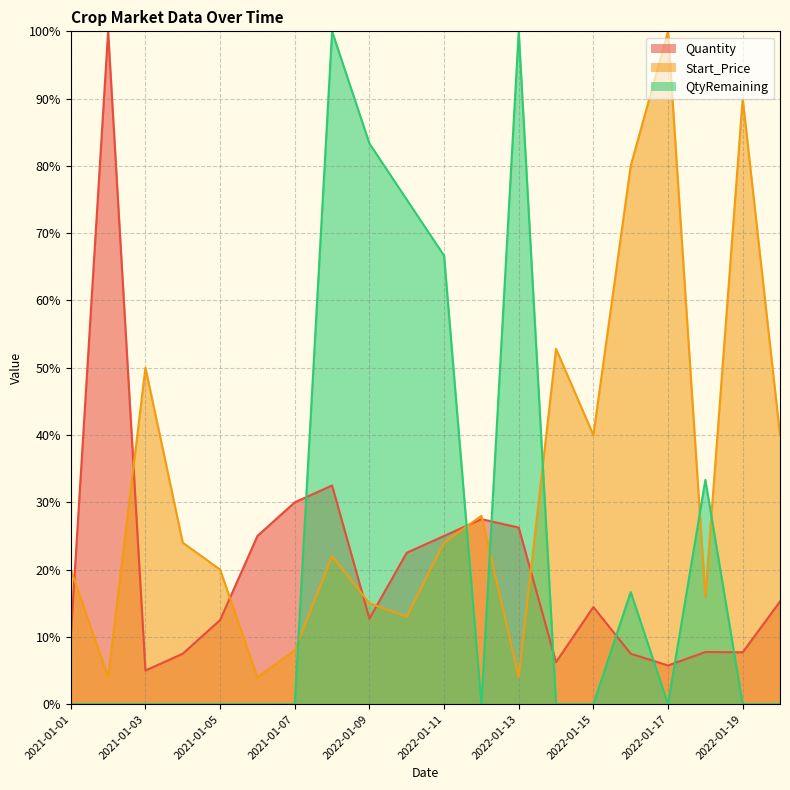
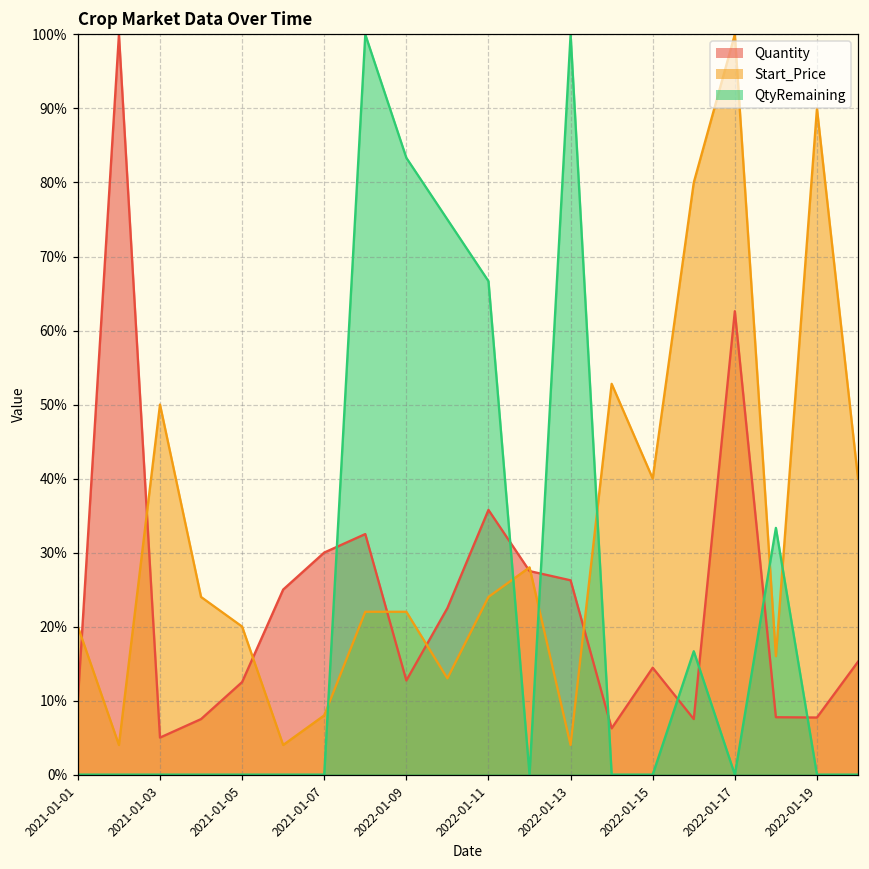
  {
    "Quantity": {
      "2021-01-01": "10%",
      "2021-01-03": "5%",
      "2021-01-05": "13%",
      "2021-01-07": "30%",
      "2022-01-09": "13%",
-     "2022-01-11": "25%",
+     "2022-01-11": "36%",
      "2022-01-13": "26%",
      "2022-01-15": "14%",
-     "2022-01-17": "6%",
+     "2022-01-17": "63%",
      "2022-01-19": "8%"
    },
    "Start_Price": {
      "2021-01-01": "20%",
      "2021-01-03": "50%",
      "2021-01-05": "20%",
      "2021-01-07": "8%",
-     "2022-01-09": "15%",
+     "2022-01-09": "22%",
      "2022-01-11": "24%",
      "2022-01-13": "4%",
      "2022-01-15": "40%",
      "2022-01-17": "100%"
    },
    "QtyRemaining": {
      "2021-01-01": "0%",
      "2021-01-03": "0%",
      "2021-01-05": "0%",
      "2021-01-07": "0%",
      "2022-01-09": "83%",
      "2022-01-11": "67%",
      "2022-01-13": "100%",
      "2022-01-15": "0%",
      "2022-01-17": "0%",
      "2022-01-19": "0%"
    }
  }
